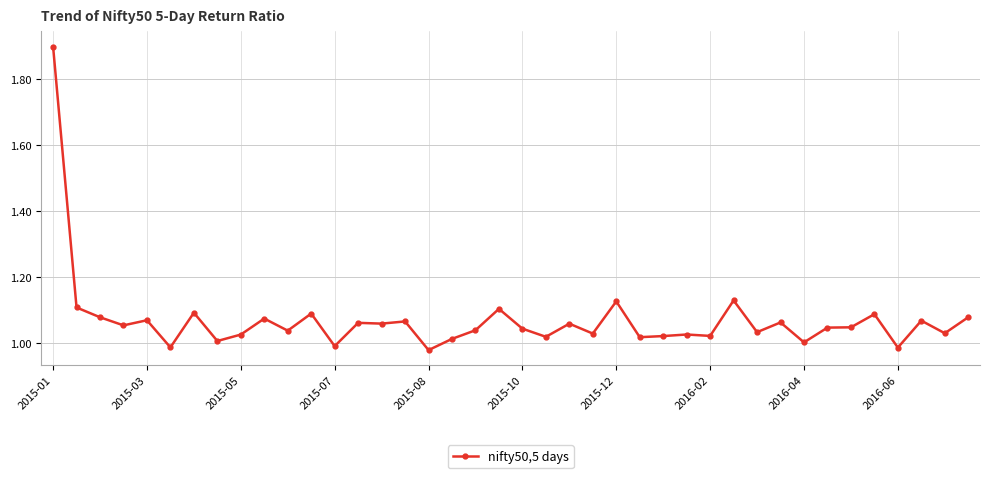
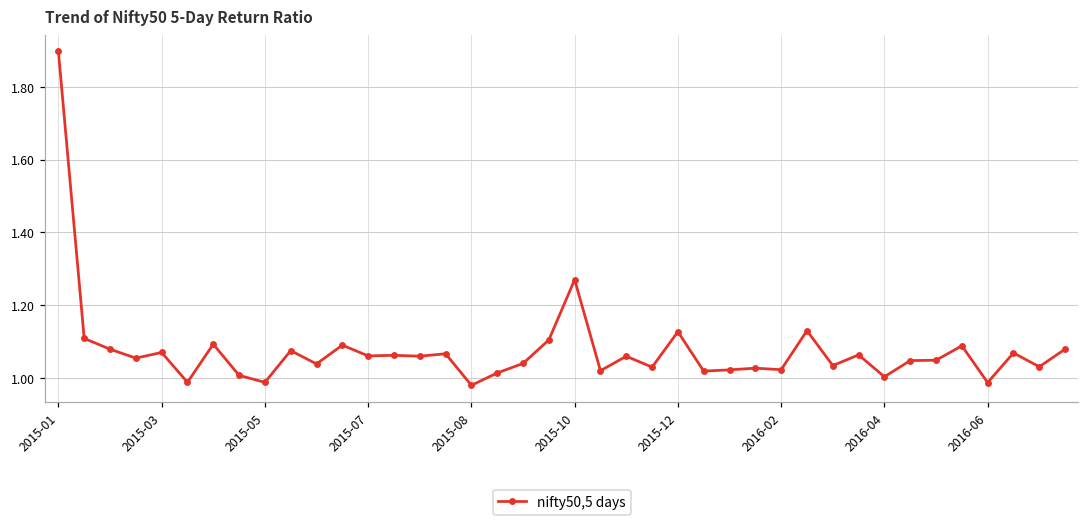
  {
    "2015-01": 1.90,
    "2015-03": 1.07,
-   "2015-05": 1.03,
-   "2015-07": 0.99,
+   "2015-05": 0.99,
+   "2015-07": 1.06,
    "2015-08": 0.98,
-   "2015-10": 1.04,
+   "2015-10": 1.27,
    "2015-12": 1.13,
    "2016-02": 1.02,
    "2016-04": 1.00,
    "2016-06": 0.99
  }
